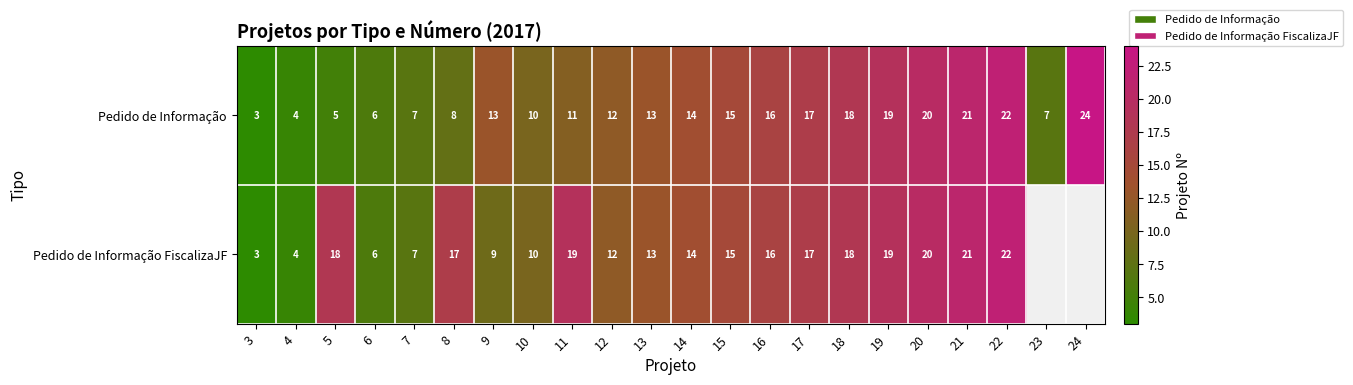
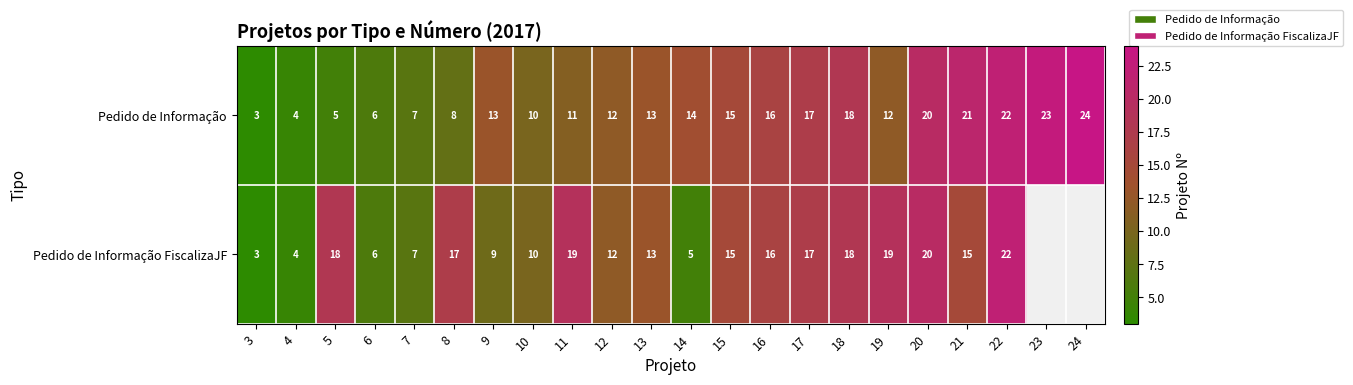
  {
    "Pedido de Informação": {
      "3": 3,
      "4": 4,
      "5": 5,
      "6": 6,
      "7": 7,
      "8": 8,
      "9": 13,
      "10": 10,
      "11": 11,
      "12": 12,
      "13": 13,
      "14": 14,
      "15": 15,
      "16": 16,
      "17": 17,
      "18": 18,
-     "19": 19,
+     "19": 12,
      "20": 20,
      "21": 21,
      "22": 22,
-     "23": 7,
+     "23": 23,
      "24": 24
    },
    "Pedido de Informação FiscalizaJF": {
      "3": 3,
      "4": 4,
      "5": 18,
      "6": 6,
      "7": 7,
      "8": 17,
      "9": 9,
      "10": 10,
      "11": 19,
      "12": 12,
      "13": 13,
-     "14": 14,
+     "14": 5,
      "15": 15,
      "16": 16,
      "17": 17,
      "18": 18,
      "19": 19,
      "20": 20,
-     "21": 21,
+     "21": 15,
      "22": 22
    }
  }
